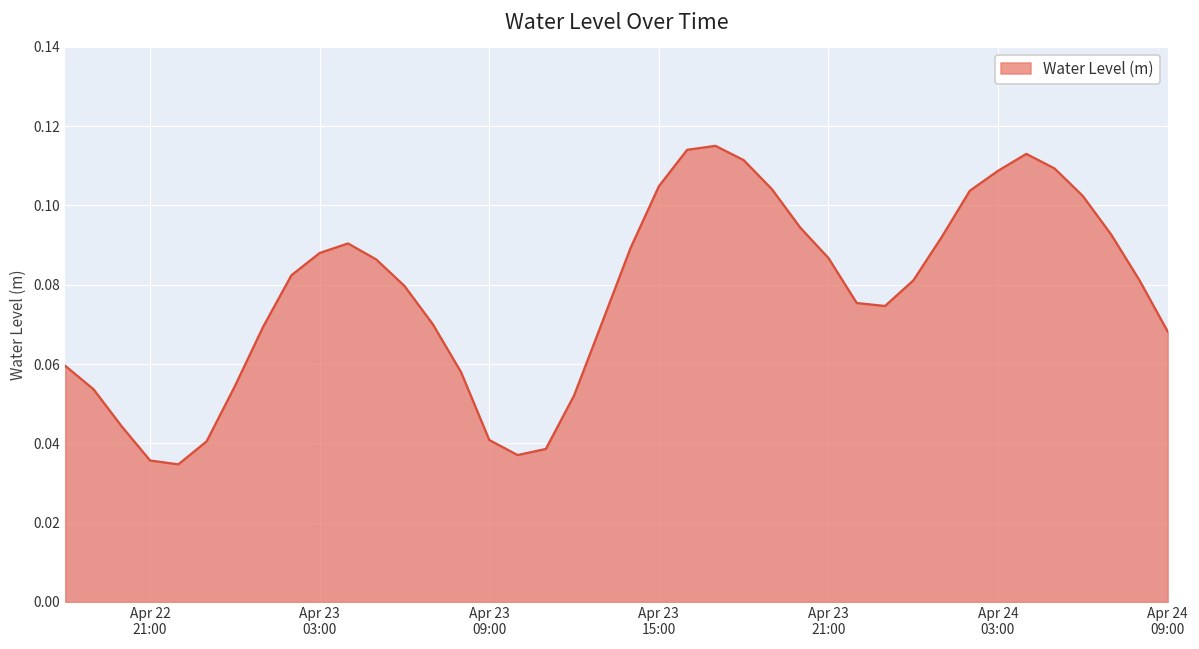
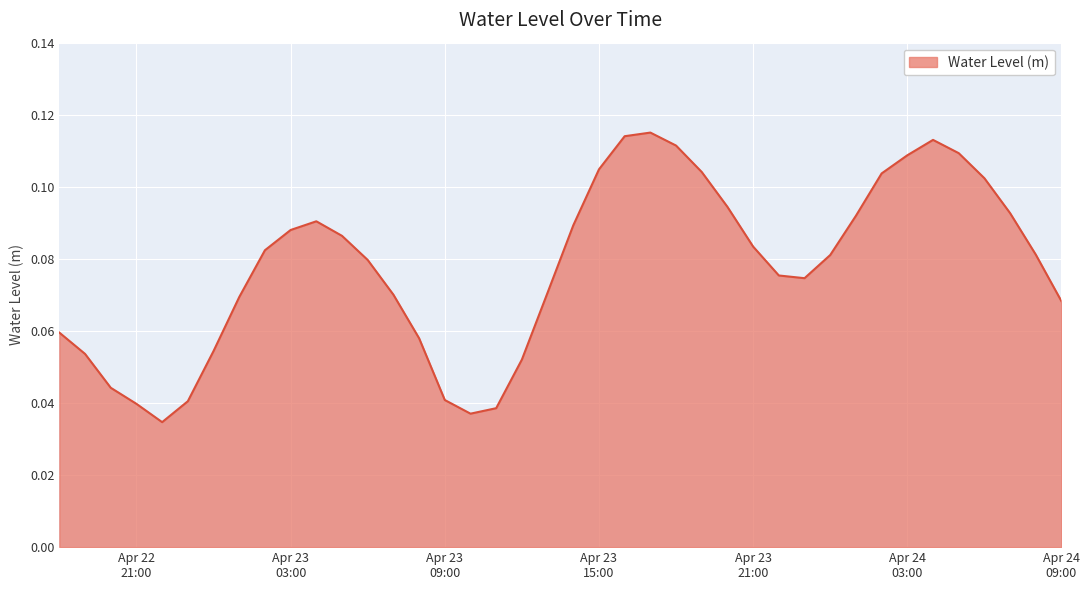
  {
-   "Apr 22 21:00": 0.036,
+   "Apr 22 21:00": 0.040,
    "Apr 23 03:00": 0.088,
    "Apr 23 09:00": 0.041,
    "Apr 23 15:00": 0.105,
-   "Apr 23 21:00": 0.087,
+   "Apr 23 21:00": 0.083,
    "Apr 24 03:00": 0.109,
    "Apr 24 09:00": 0.068
  }
